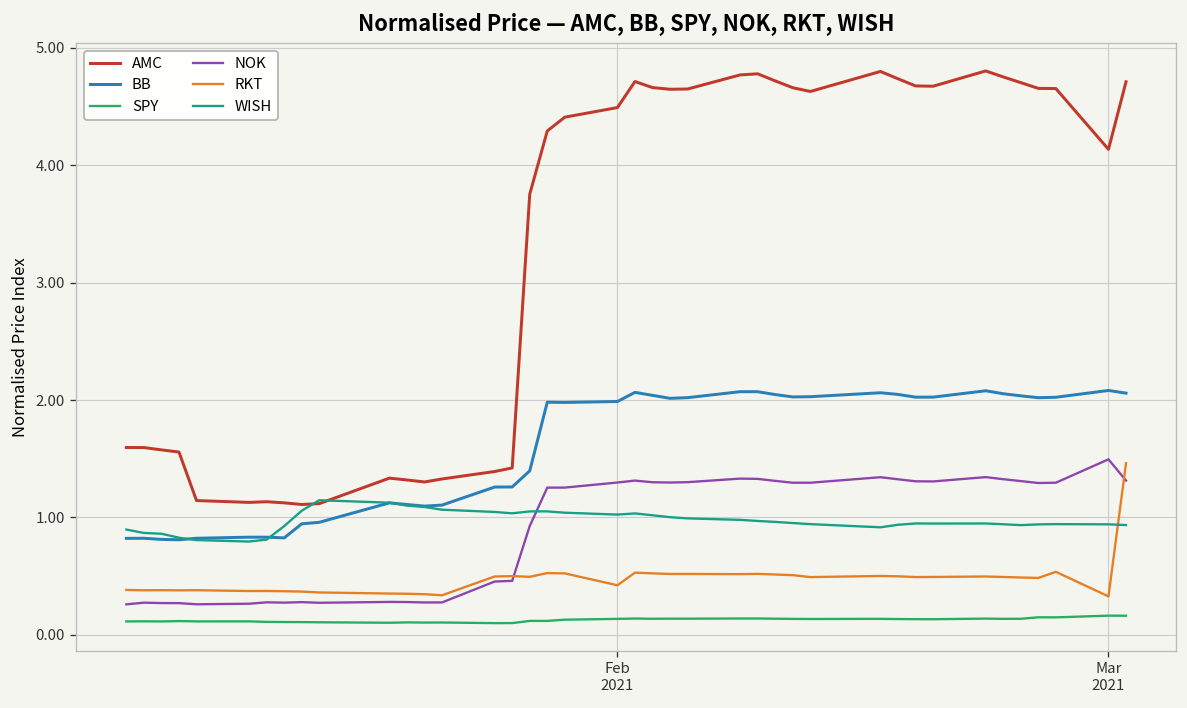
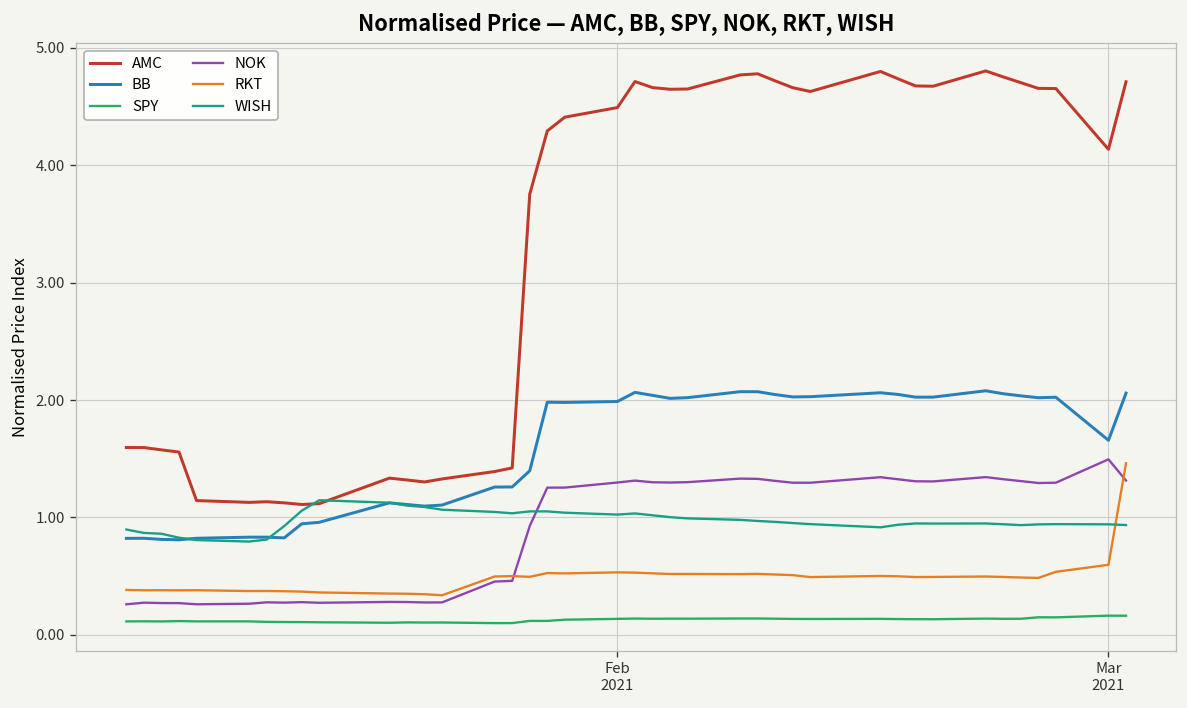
  {
    "AMC": {
      "Feb 2021": 4.5,
      "Mar 2021": 4.1
    },
    "BB": {
      "Feb 2021": 2.0,
-     "Mar 2021": 2.1
+     "Mar 2021": 1.7
    },
    "NOK": {
      "Feb 2021": 1.3,
      "Mar 2021": 1.5
    },
    "RKT": {
-     "Feb 2021": 0.4,
-     "Mar 2021": 0.3
+     "Feb 2021": 0.5,
+     "Mar 2021": 0.6
    }
  }
